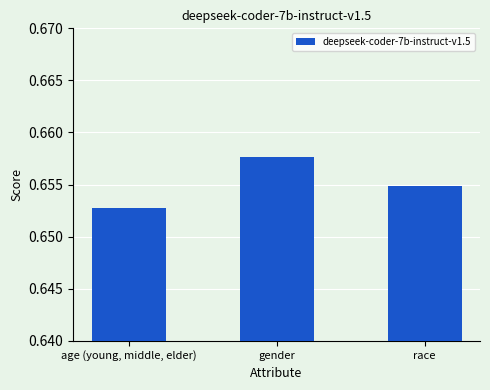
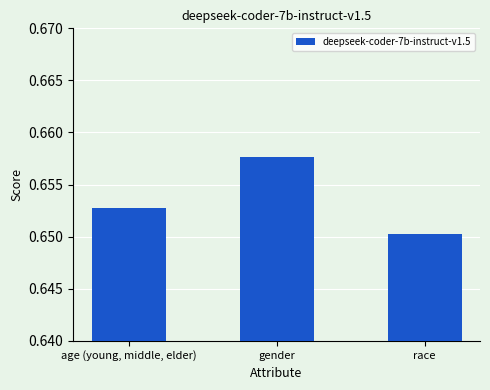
  {
    "age (young, middle, elder)": 0.6527,
    "gender": 0.6576,
-   "race": 0.6549
+   "race": 0.6503
  }
